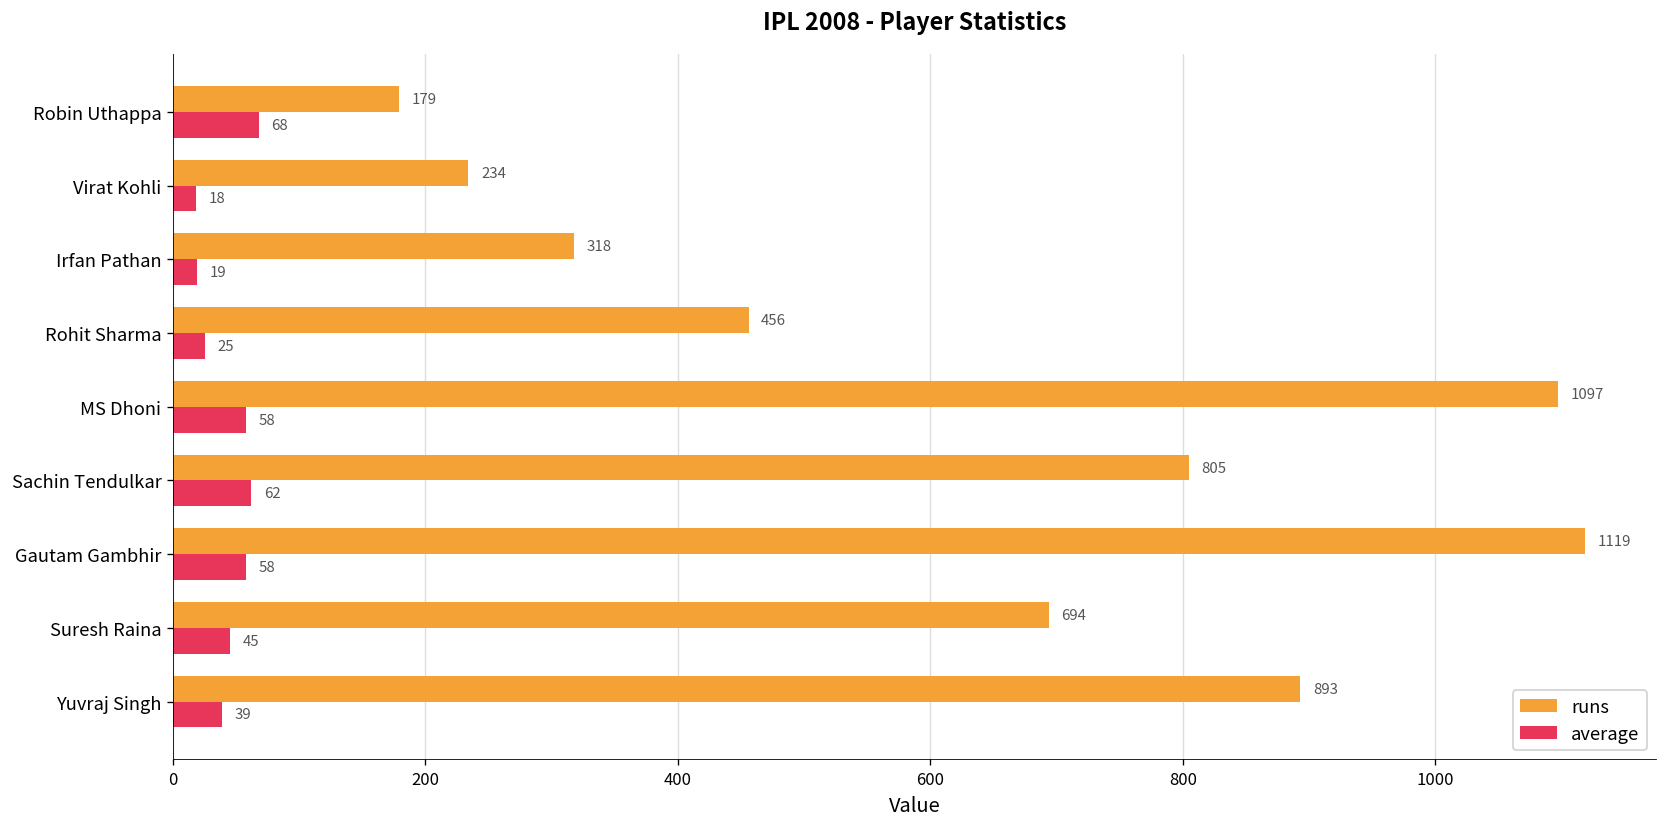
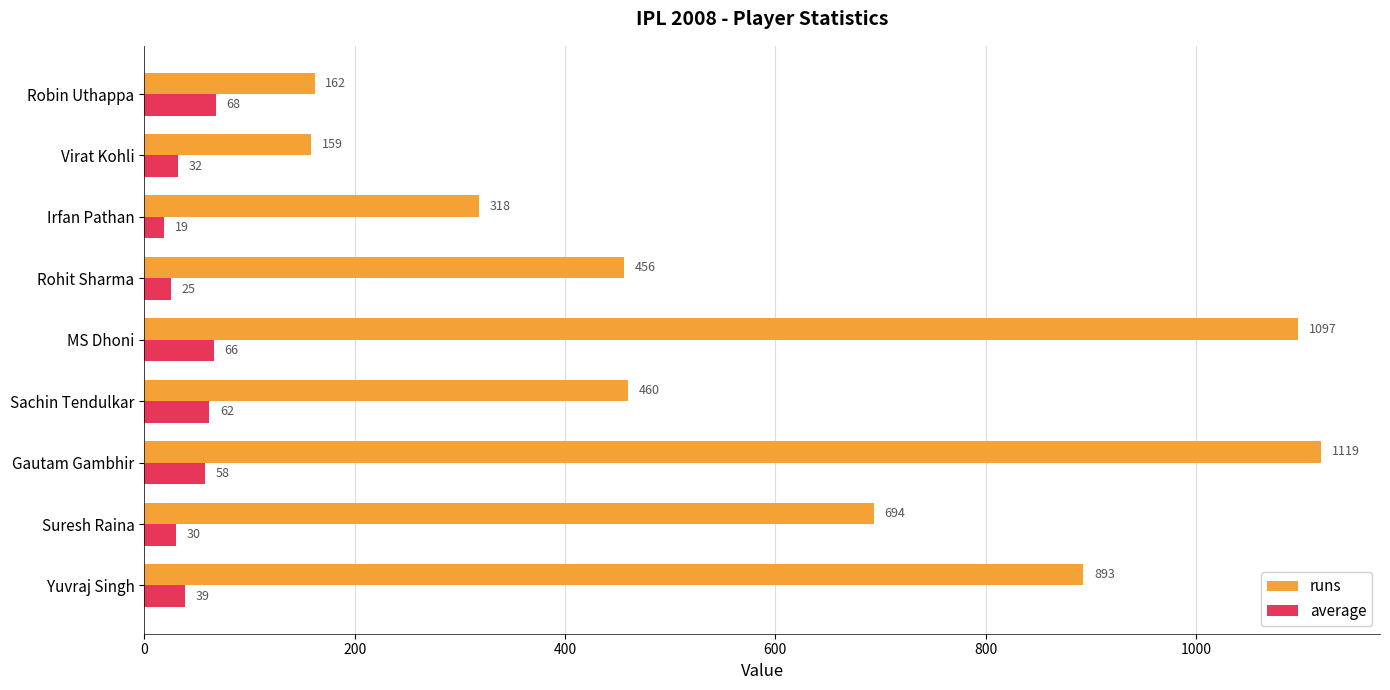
  {
    "runs": {
-     "Robin Uthappa": 179,
-     "Virat Kohli": 234,
+     "Robin Uthappa": 162,
+     "Virat Kohli": 159,
      "Irfan Pathan": 318,
      "Rohit Sharma": 456,
      "MS Dhoni": 1097,
-     "Sachin Tendulkar": 805,
+     "Sachin Tendulkar": 460,
      "Gautam Gambhir": 1119,
      "Suresh Raina": 694,
      "Yuvraj Singh": 893
    },
    "average": {
      "Robin Uthappa": 68,
-     "Virat Kohli": 18,
+     "Virat Kohli": 32,
      "Irfan Pathan": 19,
      "Rohit Sharma": 25,
-     "MS Dhoni": 58,
+     "MS Dhoni": 66,
      "Sachin Tendulkar": 62,
      "Gautam Gambhir": 58,
-     "Suresh Raina": 45,
+     "Suresh Raina": 30,
      "Yuvraj Singh": 39
    }
  }
